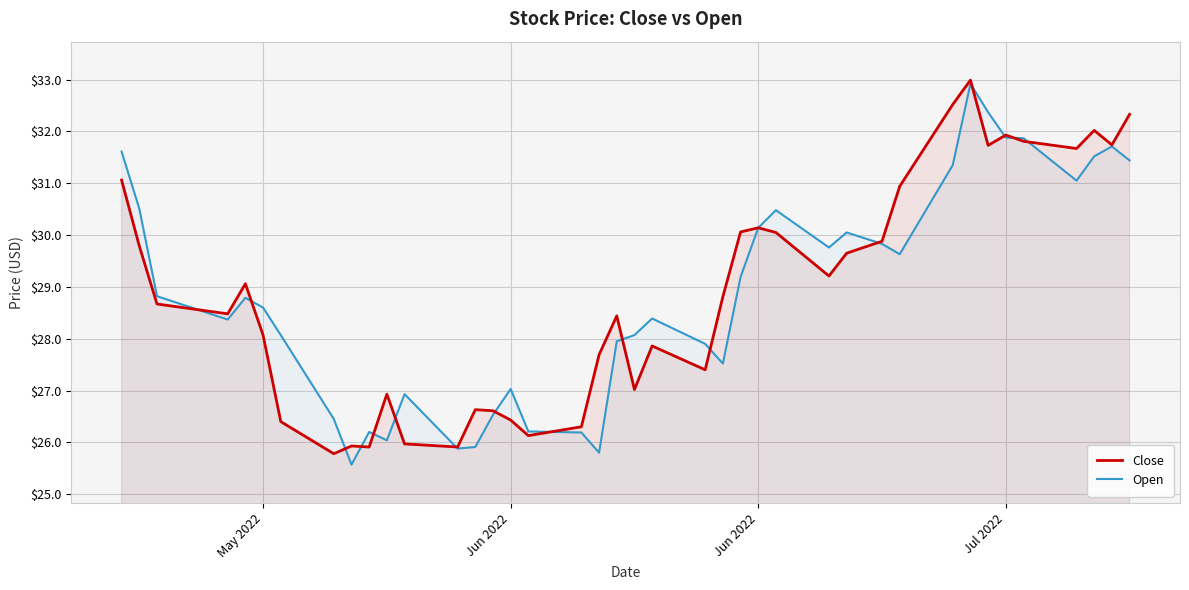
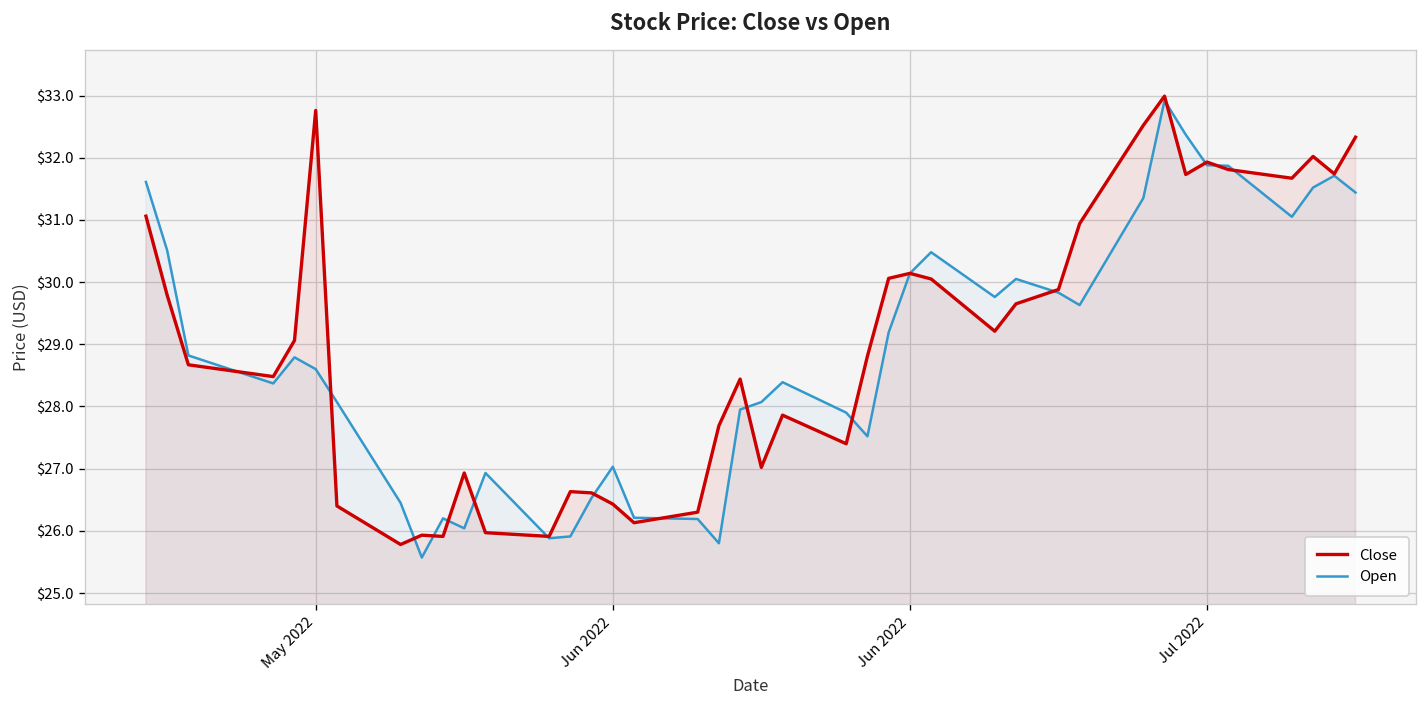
  {
    "Close": {
-     "May 2022": "$28.1",
+     "May 2022": "$32.8",
      "Jul 2022": "$31.9"
    },
    "Open": {
      "May 2022": "$28.6",
      "Jul 2022": "$31.9"
    }
  }
